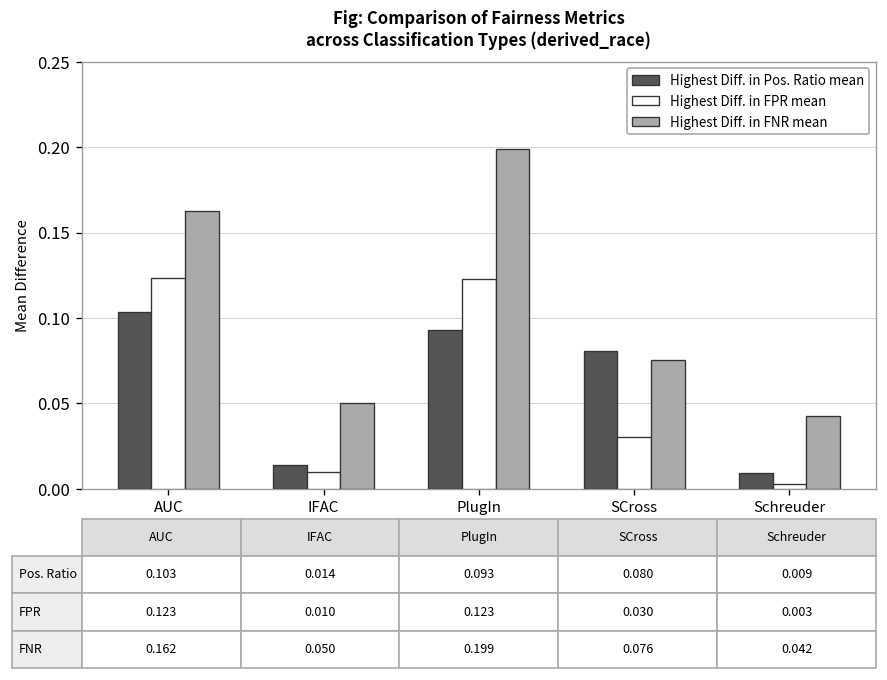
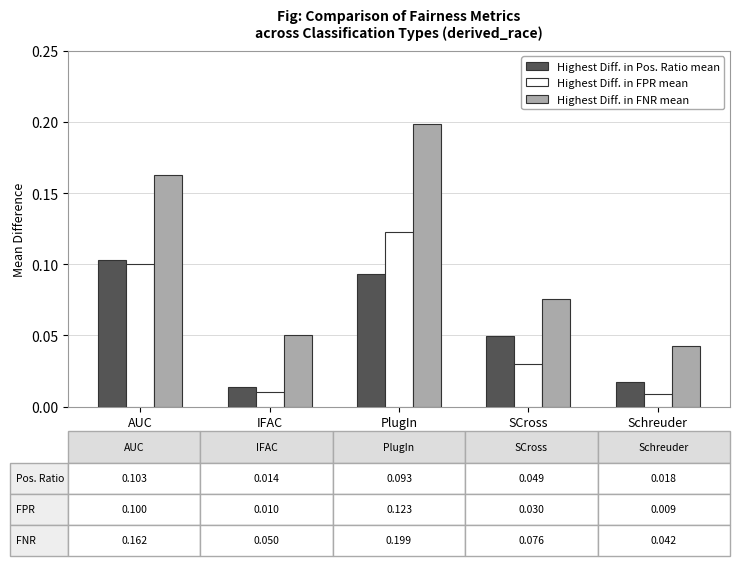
  {
    "Highest Diff. in Pos. Ratio mean": {
-     "SCross": 0.080,
-     "Schreuder": 0.009
+     "SCross": 0.049,
+     "Schreuder": 0.018
    },
    "Highest Diff. in FPR mean": {
-     "AUC": 0.123,
-     "Schreuder": 0.003
+     "AUC": 0.100,
+     "Schreuder": 0.009
    },
    "Highest Diff. in FNR mean": {
      "AUC": 0.162,
      "IFAC": 0.050,
      "PlugIn": 0.199,
      "SCross": 0.076,
      "Schreuder": 0.042
    }
  }
